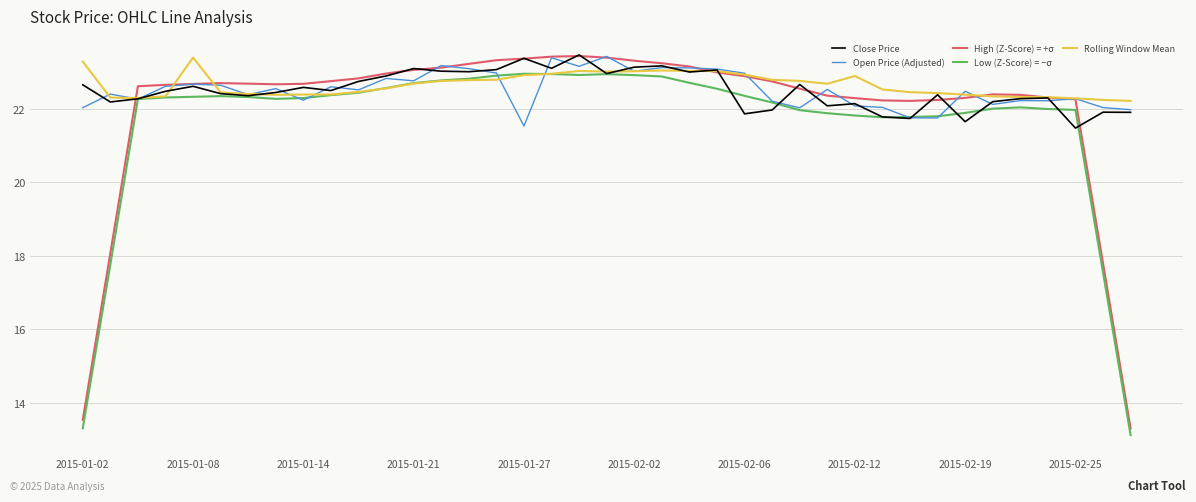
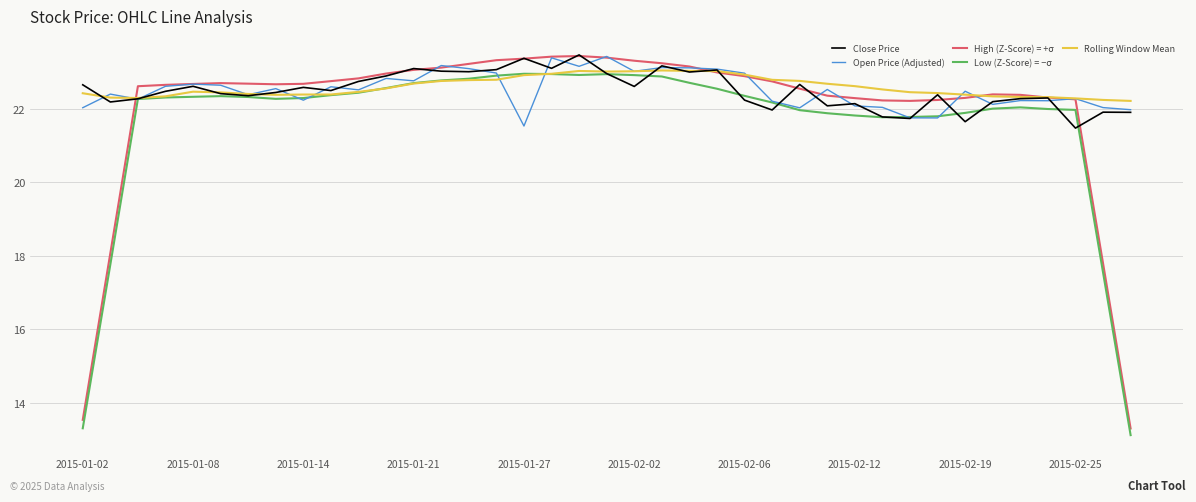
  {
    "Close Price": {
      "2015-01-02": 22.7,
      "2015-01-14": 22.6,
-     "2015-02-02": 23.1,
-     "2015-02-06": 21.9,
+     "2015-02-02": 22.6,
+     "2015-02-06": 22.2,
      "2015-02-19": 21.7,
      "2015-02-25": 21.5
    },
    "Open Price (Adjusted)": {
      "2015-01-02": 22.0,
      "2015-01-27": 21.5,
      "2015-02-19": 22.5
    },
    "High (Z-Score) = +σ": {
      "2015-01-02": 13.5,
      "2015-01-14": 22.7,
      "2015-02-02": 23.3,
      "2015-02-12": 22.3,
      "2015-02-19": 22.3
    },
    "Low (Z-Score) = −σ": {
      "2015-01-02": 13.3,
      "2015-01-08": 22.3,
      "2015-02-02": 22.9,
      "2015-02-06": 22.4,
      "2015-02-12": 21.8,
      "2015-02-19": 21.9,
      "2015-02-25": 22.0
    },
    "Rolling Window Mean": {
-     "2015-01-02": 23.3,
-     "2015-01-08": 23.4,
+     "2015-01-02": 22.4,
+     "2015-01-08": 22.5,
      "2015-01-14": 22.4,
-     "2015-02-12": 22.9,
+     "2015-02-12": 22.6,
      "2015-02-19": 22.4
    }
  }
